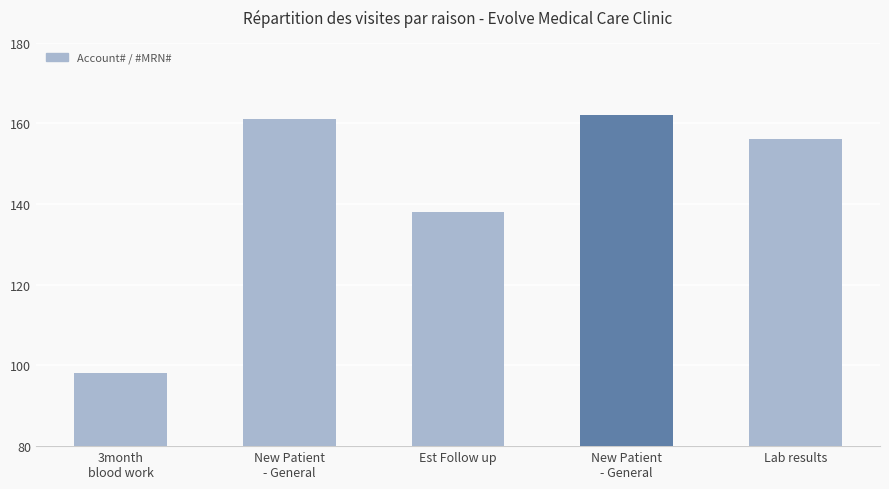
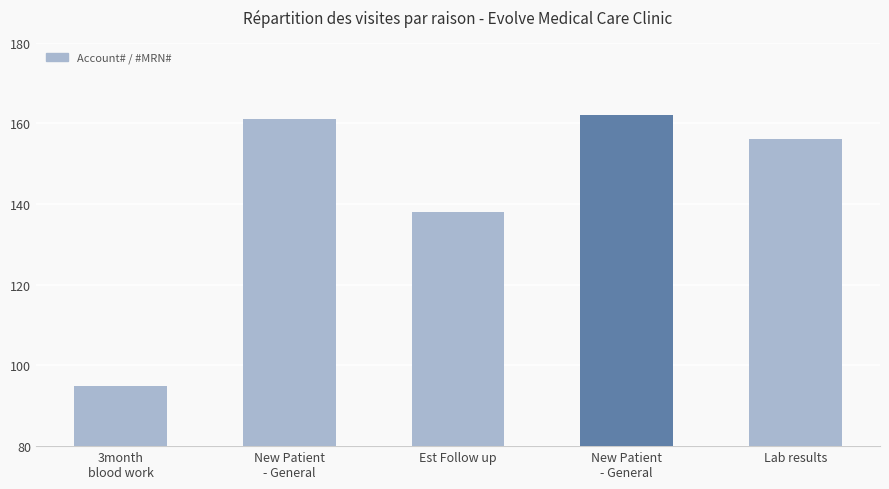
  {
-   "3month blood work": 98,
+   "3month blood work": 95,
    "Est Follow up": 138,
    "Lab results": 156
  }
